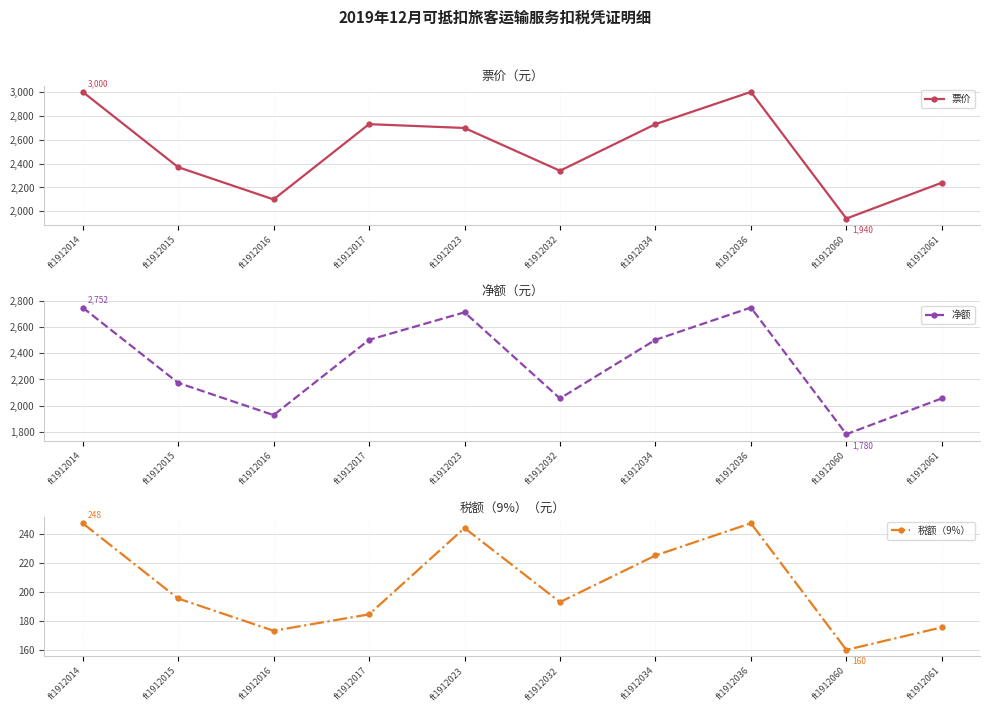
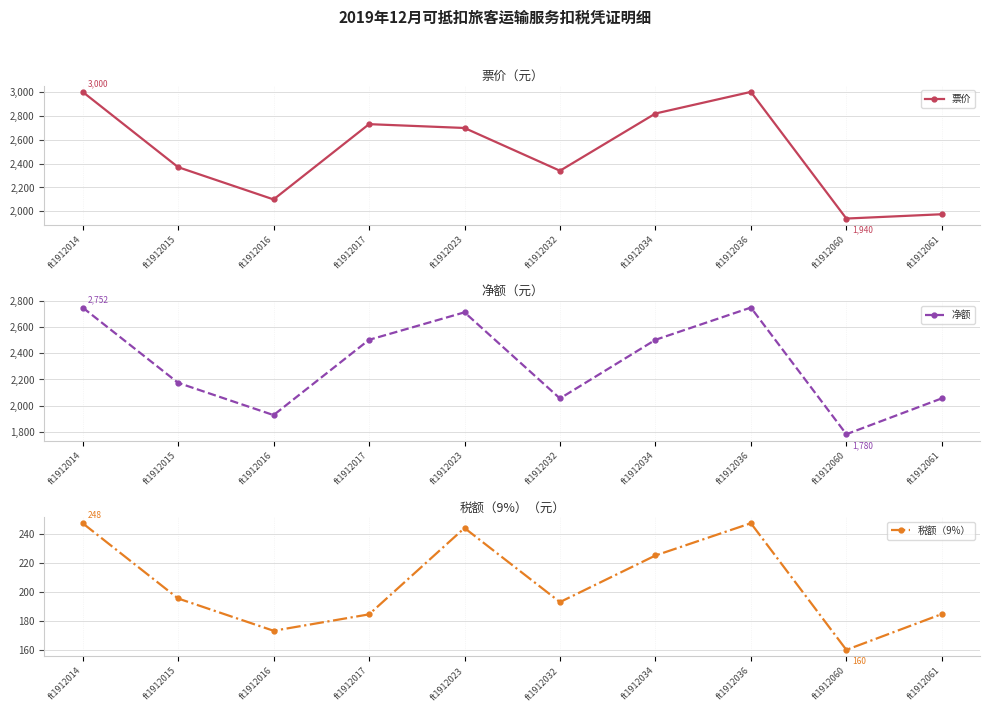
  {
    "票价（元）": {
      "ft1912015": "2,370",
      "ft1912016": "2,100",
      "ft1912017": "2,730",
      "ft1912023": "2,700",
      "ft1912032": "2,340",
-     "ft1912034": "2,730",
+     "ft1912034": "2,820",
      "ft1912036": "3,000",
-     "ft1912061": "2,240"
+     "ft1912061": "1,980"
    },
    "净额（元）": {
      "ft1912014": "2,752",
      "ft1912060": "1,780"
    },
    "税额（9%）（元）": {
      "ft1912015": "196",
      "ft1912016": "173",
      "ft1912017": "185",
      "ft1912023": "244",
      "ft1912032": "193",
      "ft1912034": "225",
      "ft1912036": "248",
-     "ft1912061": "176"
+     "ft1912061": "185"
    }
  }
